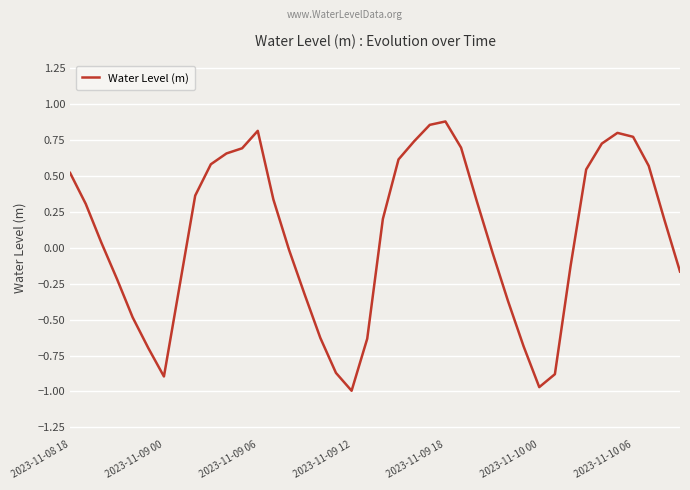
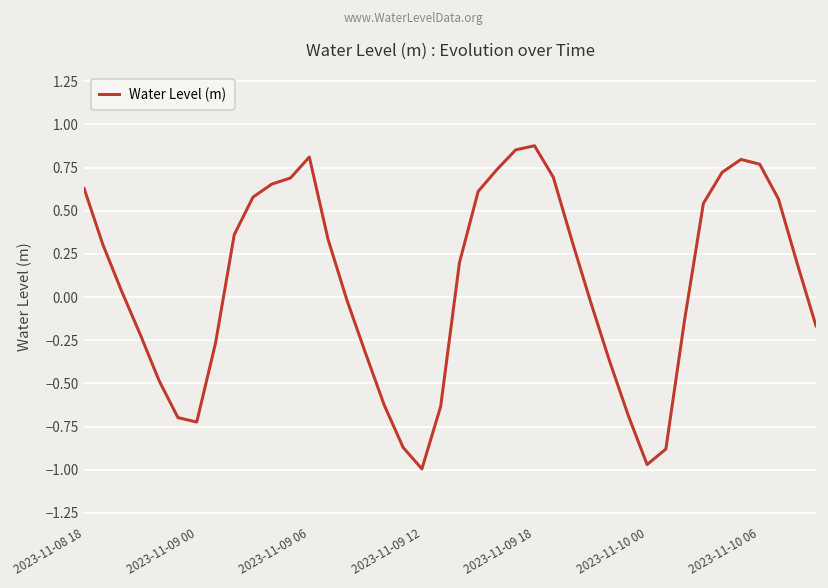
  {
-   "2023-11-08 18": 0.52,
-   "2023-11-09 00": -0.90,
+   "2023-11-08 18": 0.63,
+   "2023-11-09 00": -0.72,
    "2023-11-09 06": 0.81,
    "2023-11-09 12": -0.99,
    "2023-11-09 18": 0.88,
    "2023-11-10 00": -0.97,
    "2023-11-10 06": 0.77
  }
